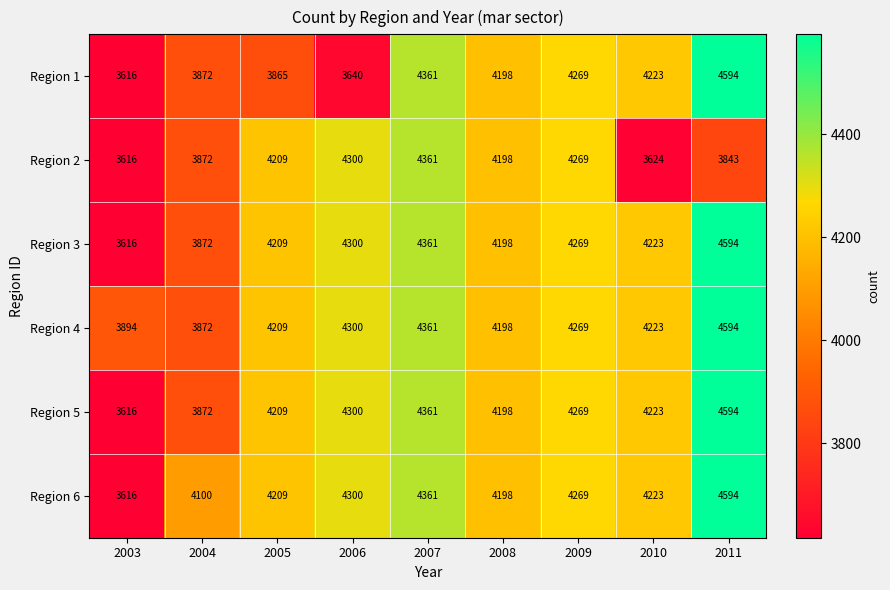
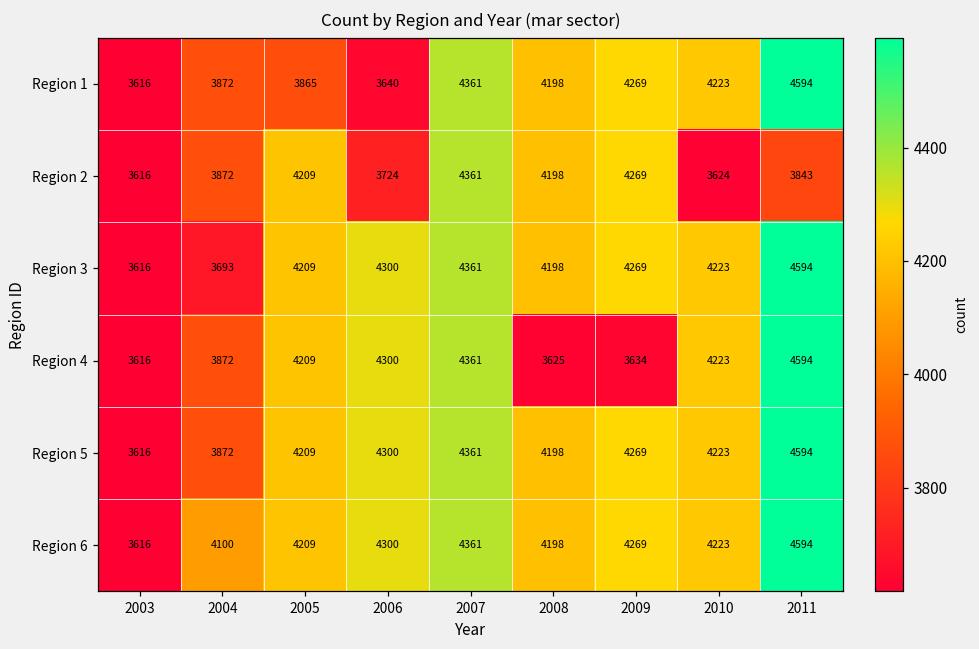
  {
    "Region 1": {
      "2003": 3616,
      "2004": 3872,
      "2005": 3865,
      "2006": 3640,
      "2007": 4361,
      "2008": 4198,
      "2009": 4269,
      "2010": 4223,
      "2011": 4594
    },
    "Region 2": {
      "2003": 3616,
      "2004": 3872,
      "2005": 4209,
-     "2006": 4300,
+     "2006": 3724,
      "2007": 4361,
      "2008": 4198,
      "2009": 4269,
      "2010": 3624,
      "2011": 3843
    },
    "Region 3": {
      "2003": 3616,
-     "2004": 3872,
+     "2004": 3693,
      "2005": 4209,
      "2006": 4300,
      "2007": 4361,
      "2008": 4198,
      "2009": 4269,
      "2010": 4223,
      "2011": 4594
    },
    "Region 4": {
-     "2003": 3894,
+     "2003": 3616,
      "2004": 3872,
      "2005": 4209,
      "2006": 4300,
      "2007": 4361,
-     "2008": 4198,
-     "2009": 4269,
+     "2008": 3625,
+     "2009": 3634,
      "2010": 4223,
      "2011": 4594
    },
    "Region 5": {
      "2003": 3616,
      "2004": 3872,
      "2005": 4209,
      "2006": 4300,
      "2007": 4361,
      "2008": 4198,
      "2009": 4269,
      "2010": 4223,
      "2011": 4594
    },
    "Region 6": {
      "2003": 3616,
      "2004": 4100,
      "2005": 4209,
      "2006": 4300,
      "2007": 4361,
      "2008": 4198,
      "2009": 4269,
      "2010": 4223,
      "2011": 4594
    }
  }
